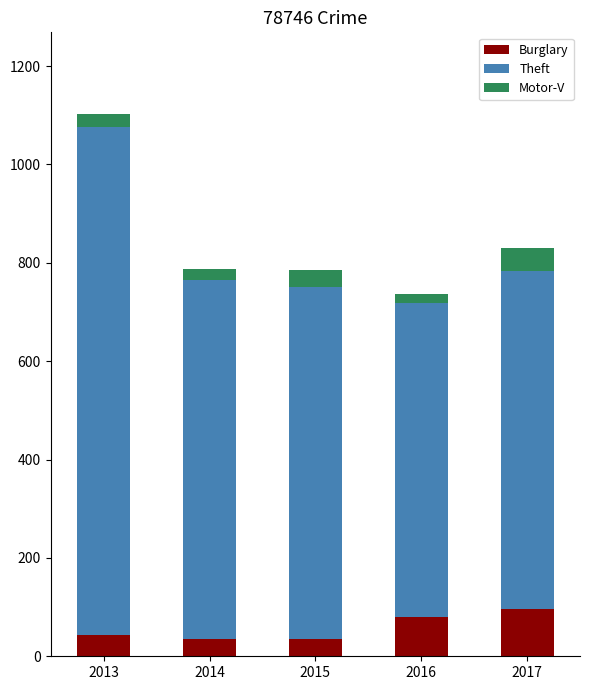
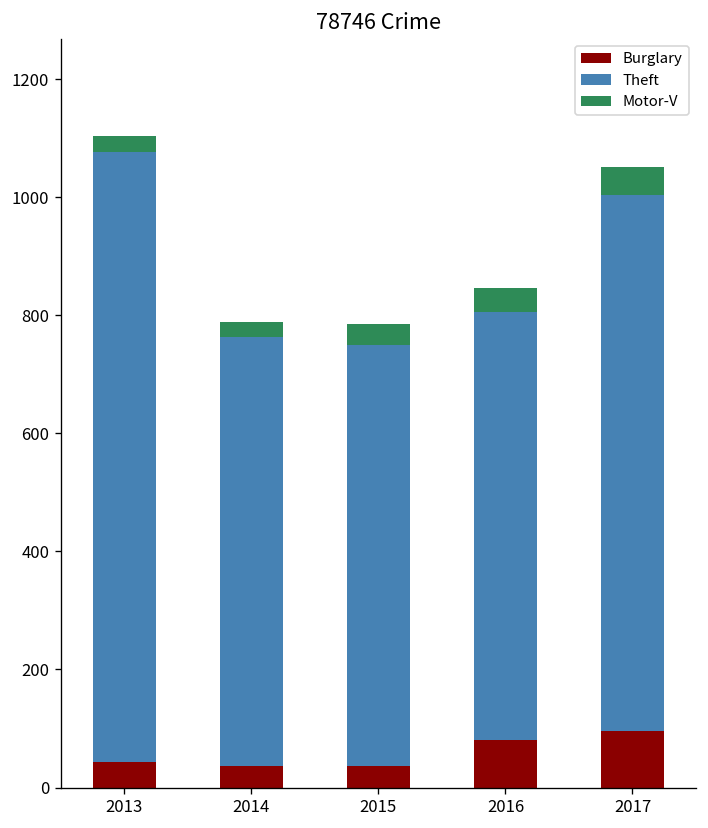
  {
    "Burglary": {
      "2013": 40,
      "2014": 40,
      "2015": 40,
      "2016": 80,
      "2017": 100
    },
    "Theft": {
      "2013": 1030,
      "2014": 730,
      "2015": 710,
-     "2016": 640,
-     "2017": 690
+     "2016": 730,
+     "2017": 910
    },
    "Motor-V": {
      "2013": 30,
      "2014": 20,
      "2015": 40,
-     "2016": 20,
+     "2016": 40,
      "2017": 50
    }
  }
